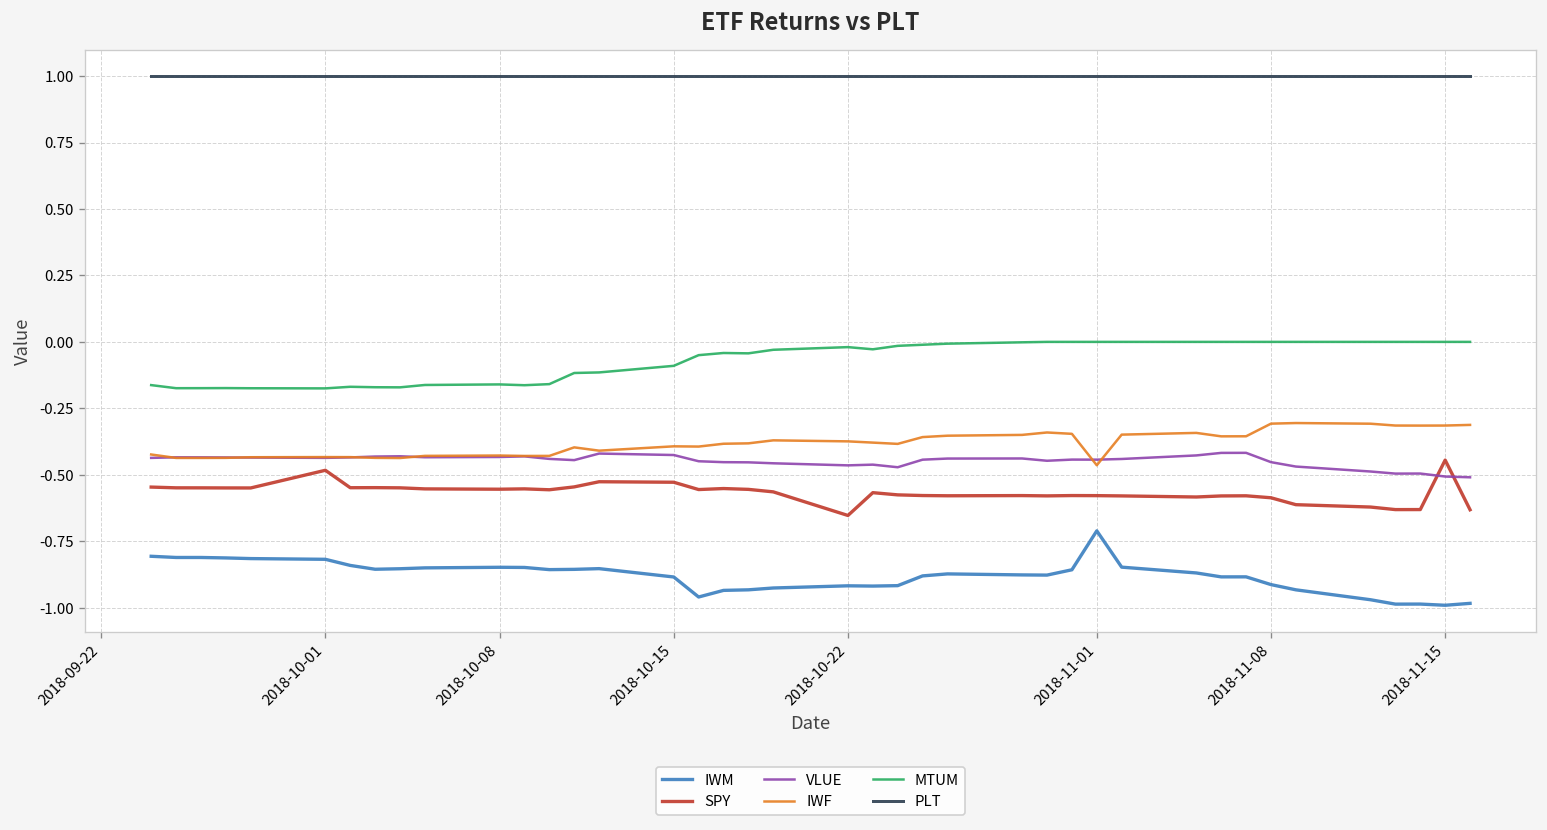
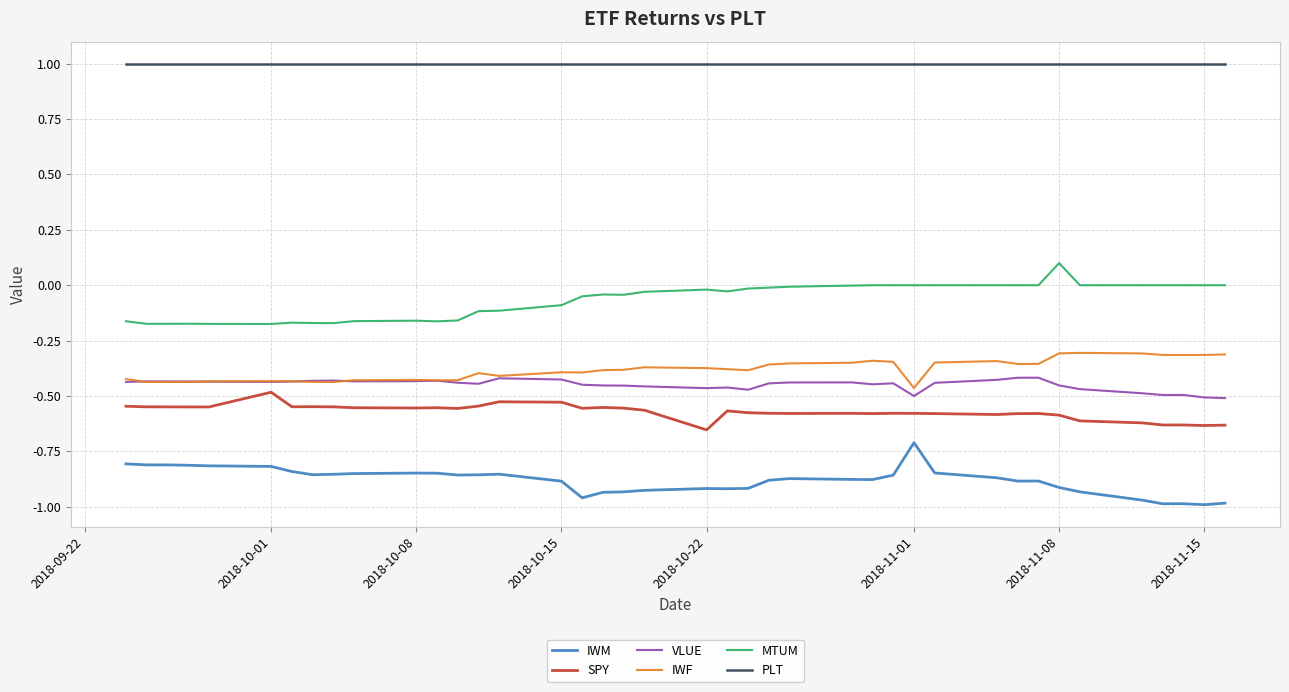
  {
    "IWM": {
      "2018-10-01": -0.82,
      "2018-10-08": -0.85,
      "2018-10-15": -0.88,
      "2018-10-22": -0.92,
      "2018-11-01": -0.71,
      "2018-11-08": -0.91,
      "2018-11-15": -0.99
    },
    "SPY": {
      "2018-10-01": -0.48,
      "2018-10-08": -0.55,
      "2018-10-15": -0.53,
      "2018-10-22": -0.65,
      "2018-11-01": -0.58,
      "2018-11-08": -0.59,
-     "2018-11-15": -0.44
+     "2018-11-15": -0.63
    },
    "VLUE": {
      "2018-10-15": -0.43,
      "2018-10-22": -0.46,
-     "2018-11-01": -0.44,
+     "2018-11-01": -0.50,
      "2018-11-08": -0.45,
      "2018-11-15": -0.51
    },
    "IWF": {
      "2018-10-15": -0.39,
      "2018-10-22": -0.37,
      "2018-11-01": -0.46,
      "2018-11-08": -0.31,
      "2018-11-15": -0.31
    },
    "MTUM": {
      "2018-10-01": -0.17,
      "2018-10-08": -0.16,
      "2018-10-15": -0.1,
      "2018-10-22": -0.02,
      "2018-11-01": 0.0,
-     "2018-11-08": 0.0,
+     "2018-11-08": 0.1,
      "2018-11-15": 0.0
    },
    "PLT": {
      "2018-10-01": 1.00,
      "2018-10-08": 1.00,
      "2018-10-15": 1.00,
      "2018-10-22": 1.00,
      "2018-11-01": 1.00,
      "2018-11-08": 1.00,
      "2018-11-15": 1.00
    }
  }
